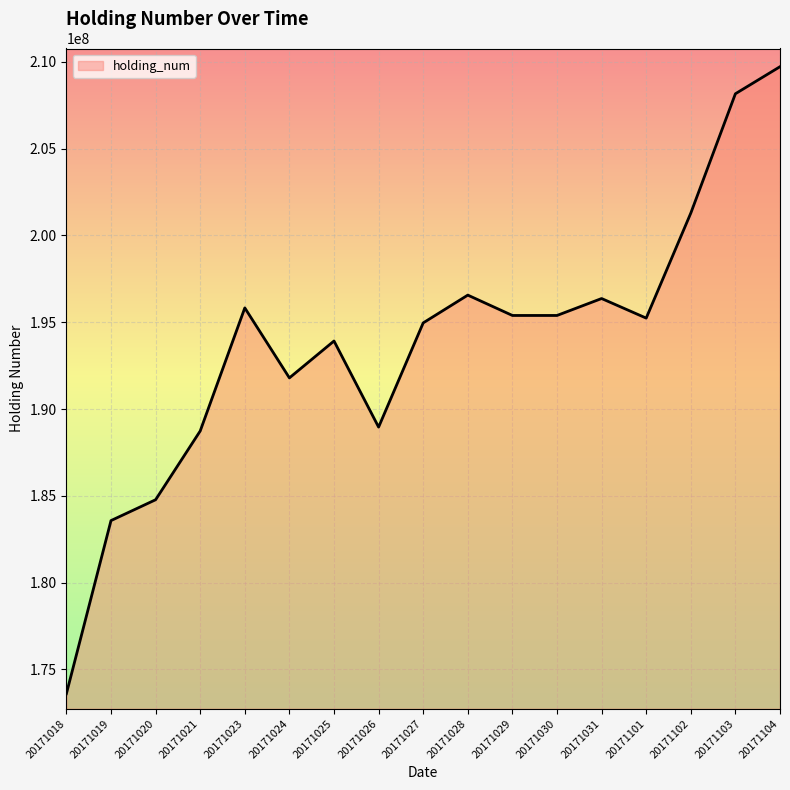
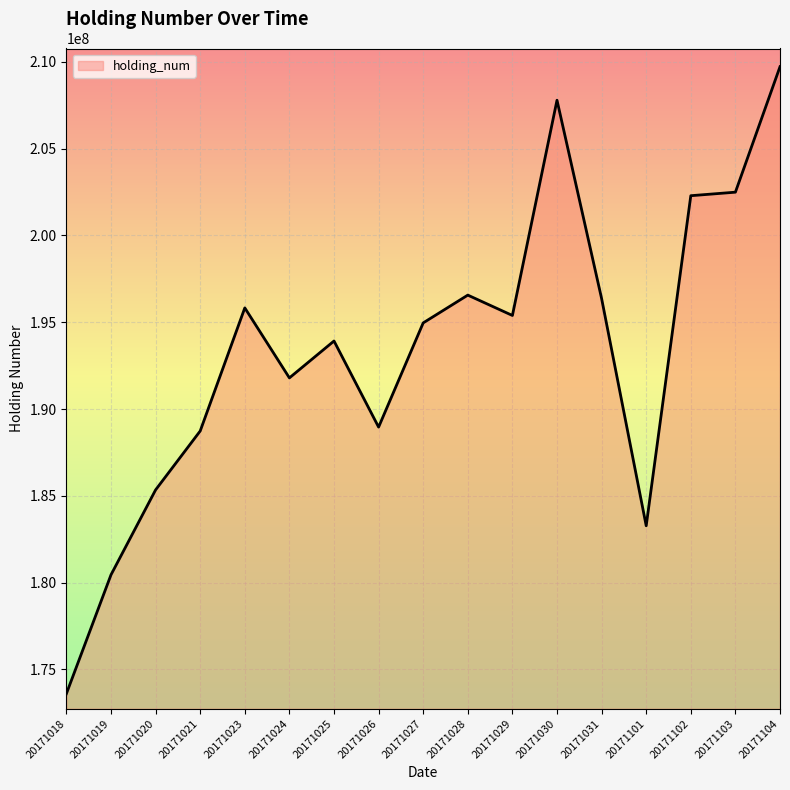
  {
    "20171018": 173600000,
-   "20171019": 183600000,
-   "20171020": 184800000,
+   "20171019": 180400000,
+   "20171020": 185300000,
    "20171021": 188700000,
    "20171023": 195800000,
    "20171024": 191800000,
    "20171025": 193900000,
    "20171026": 189000000,
    "20171027": 195000000,
    "20171028": 196600000,
    "20171029": 195400000,
-   "20171030": 195400000,
+   "20171030": 207800000,
    "20171031": 196400000,
-   "20171101": 195200000,
-   "20171102": 201300000,
-   "20171103": 208200000,
+   "20171101": 183300000,
+   "20171102": 202300000,
+   "20171103": 202500000,
    "20171104": 209700000
  }
